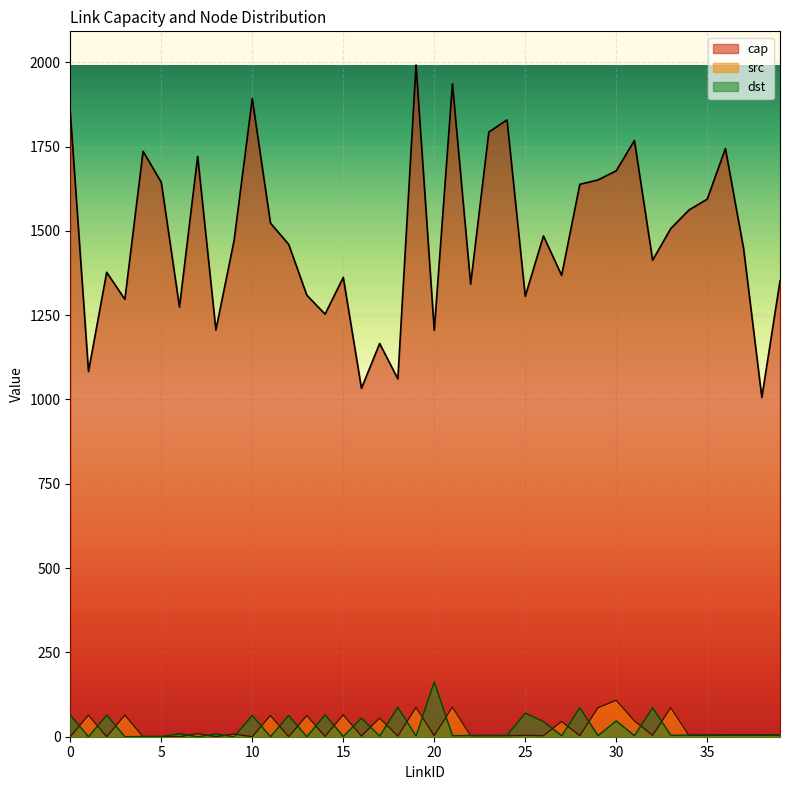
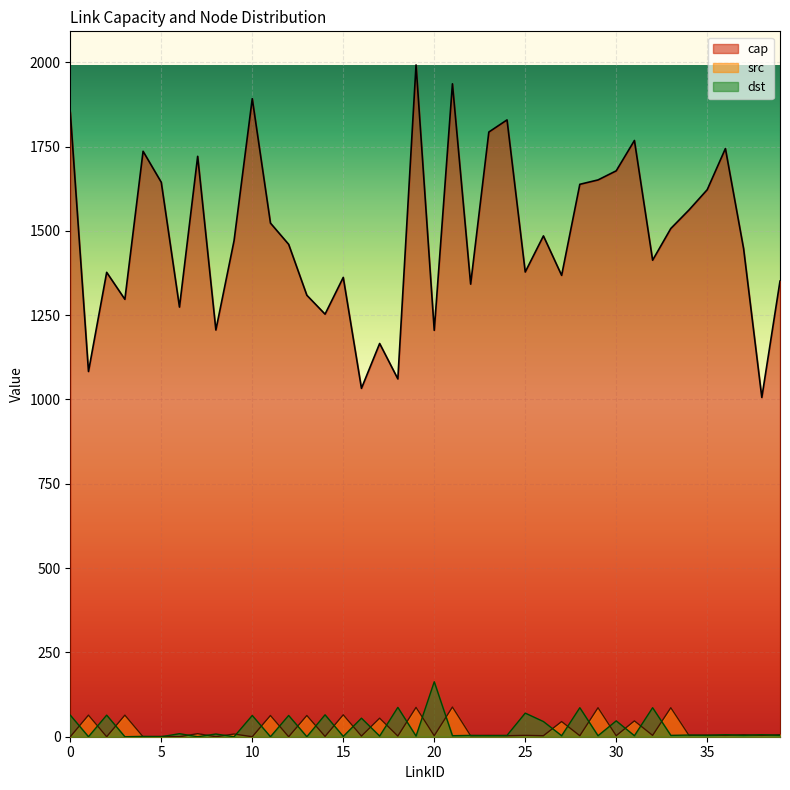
  {
    "cap": {
      "0": 1850,
      "5": 1640,
      "10": 1890,
      "15": 1360,
      "20": 1210,
-     "25": 1310,
+     "25": 1380,
      "30": 1680,
-     "35": 1590
+     "35": 1620
    },
    "src": {
      "0": 0,
      "10": 0,
      "15": 70,
      "20": 0,
      "25": 0,
-     "30": 110
+     "30": 0
    },
    "dst": {
      "0": 60,
      "10": 60,
      "15": 0,
      "20": 160,
      "25": 70,
      "30": 50
    }
  }
